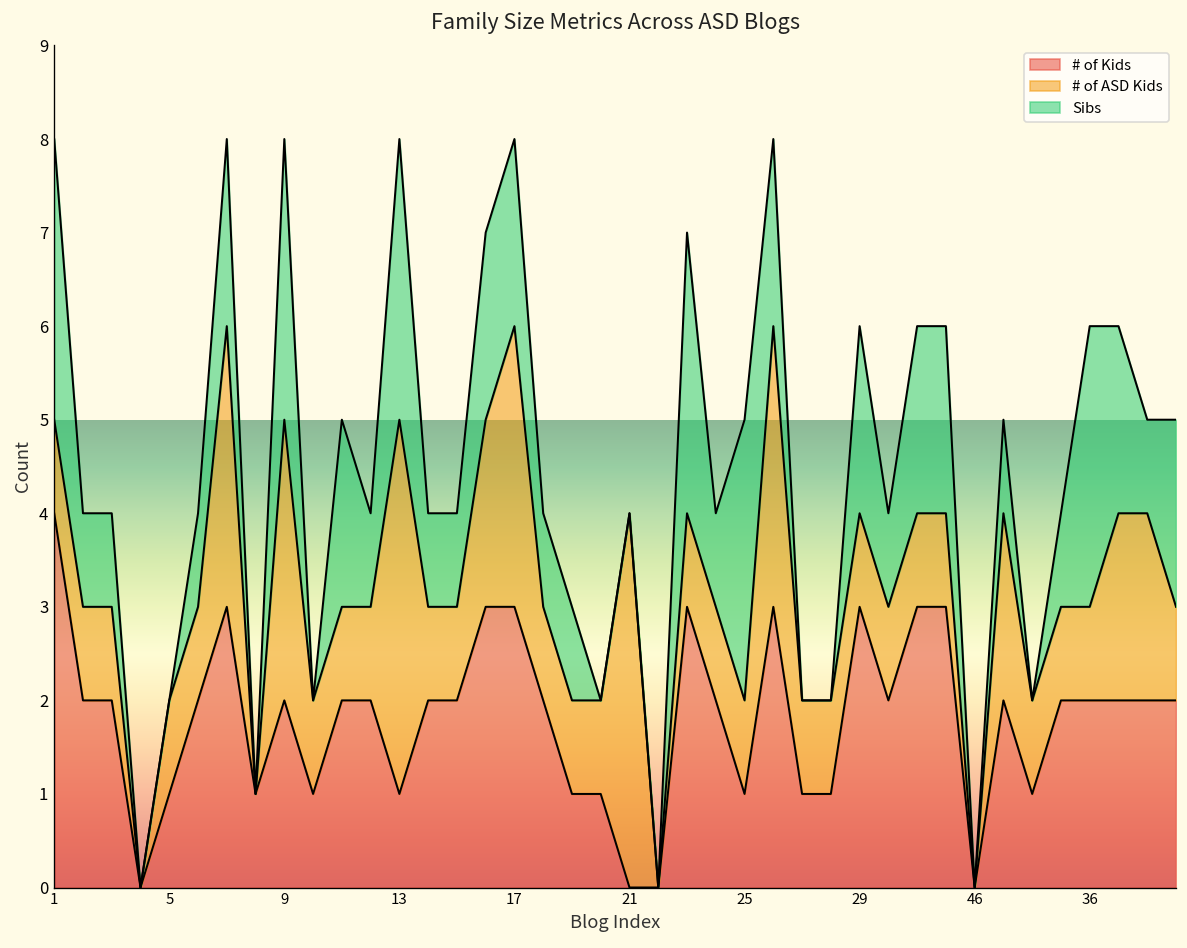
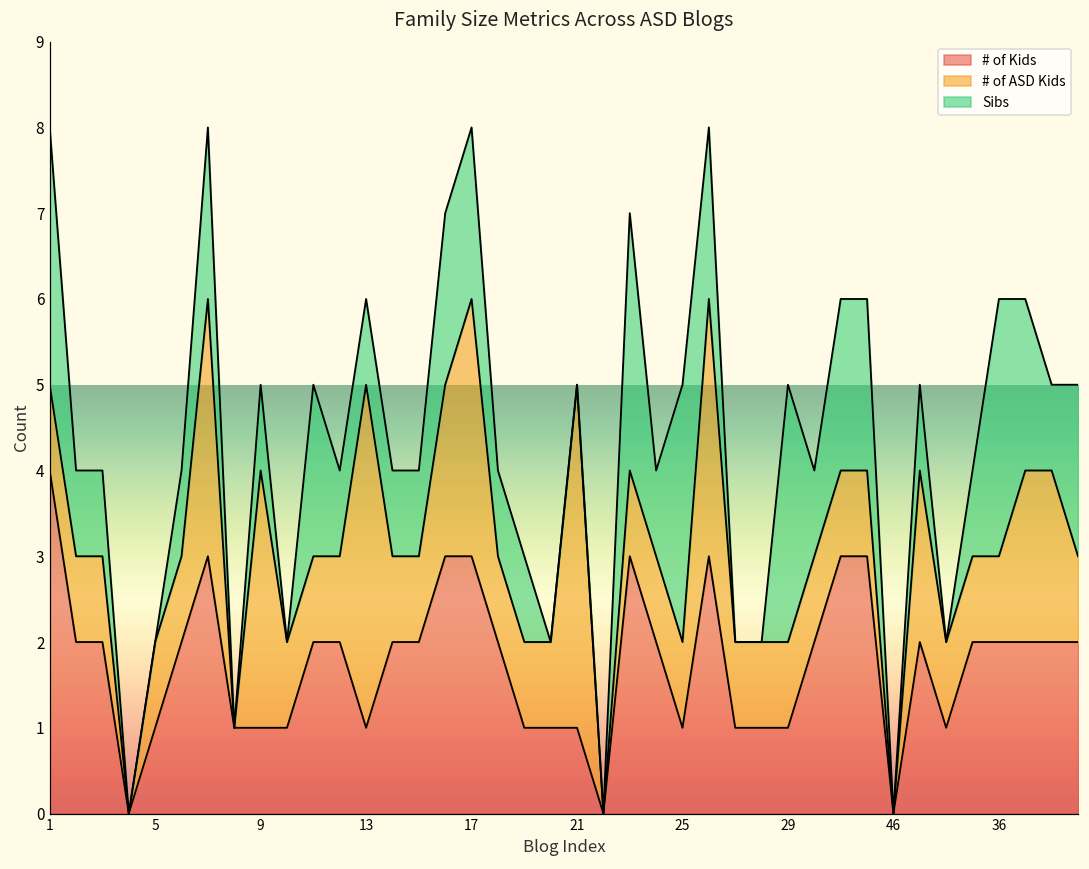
  {
    "# of Kids": {
      "1": 4,
      "5": 1,
-     "9": 2,
+     "9": 1,
      "13": 1,
      "17": 3,
-     "21": 0,
+     "21": 1,
      "25": 1,
-     "29": 3,
+     "29": 1,
      "36": 2
    },
    "# of ASD Kids": {
      "1": 1,
      "9": 3,
      "13": 4,
      "17": 3,
      "25": 1,
      "29": 1,
      "36": 1
    },
    "Sibs": {
      "1": 3,
-     "9": 3,
-     "13": 3,
+     "9": 1,
+     "13": 1,
      "17": 2,
      "25": 3,
-     "29": 2,
+     "29": 3,
      "36": 3
    }
  }
